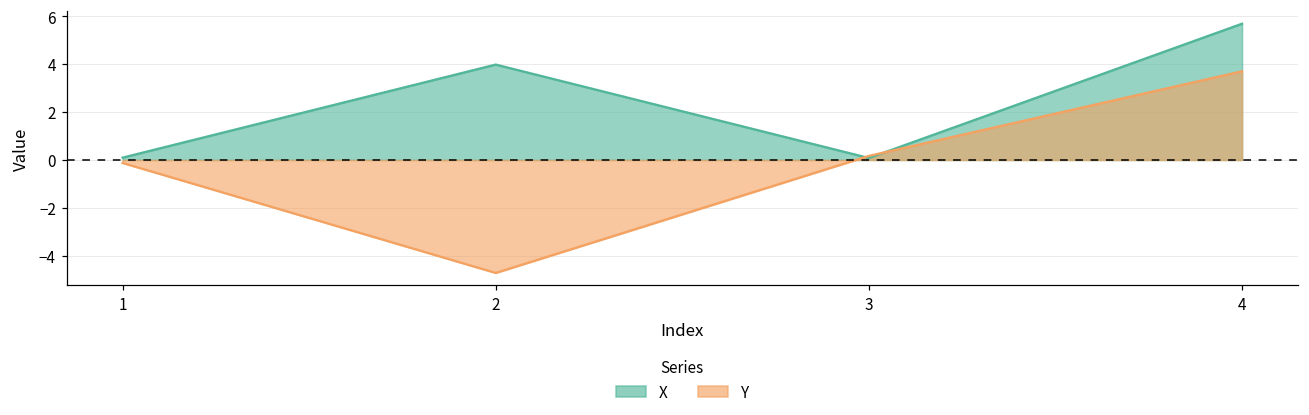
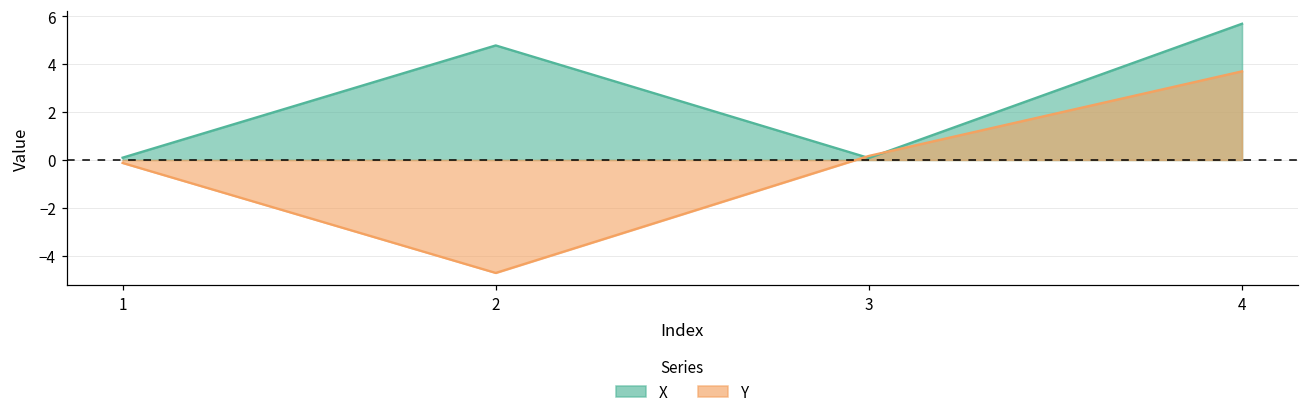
  {
    "X": {
-     "2": 4.0,
+     "2": 4.8,
      "4": 5.7
    }
  }
